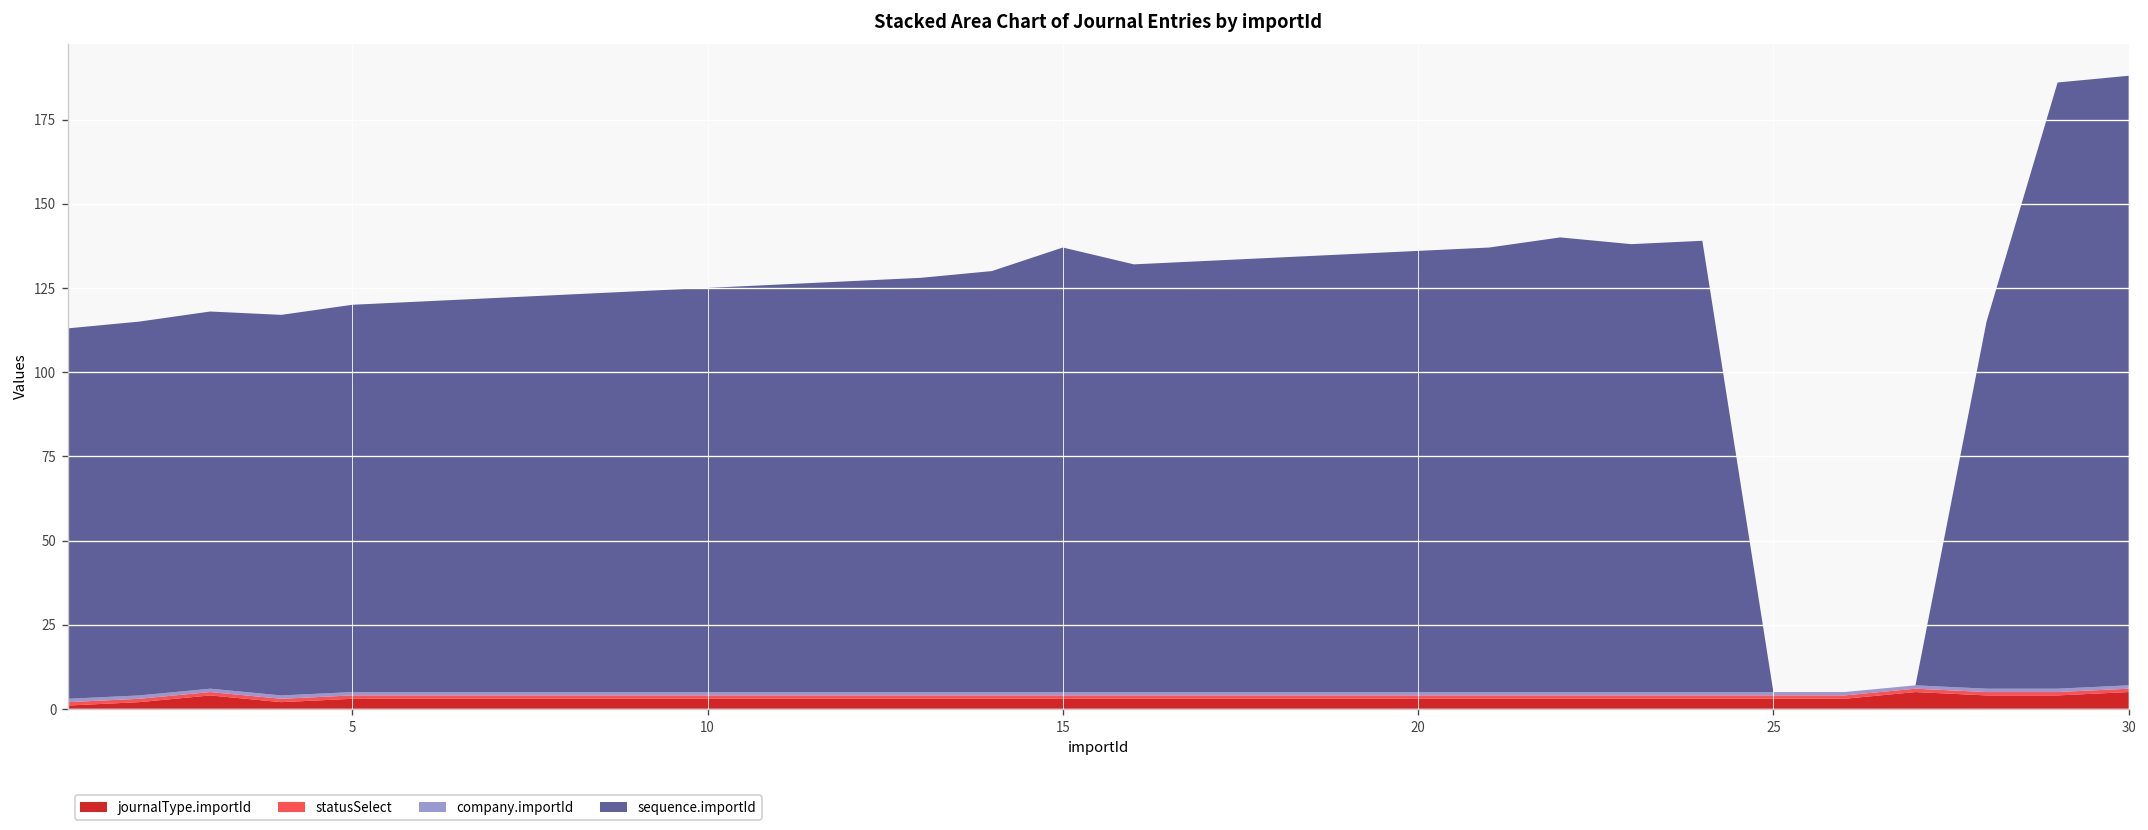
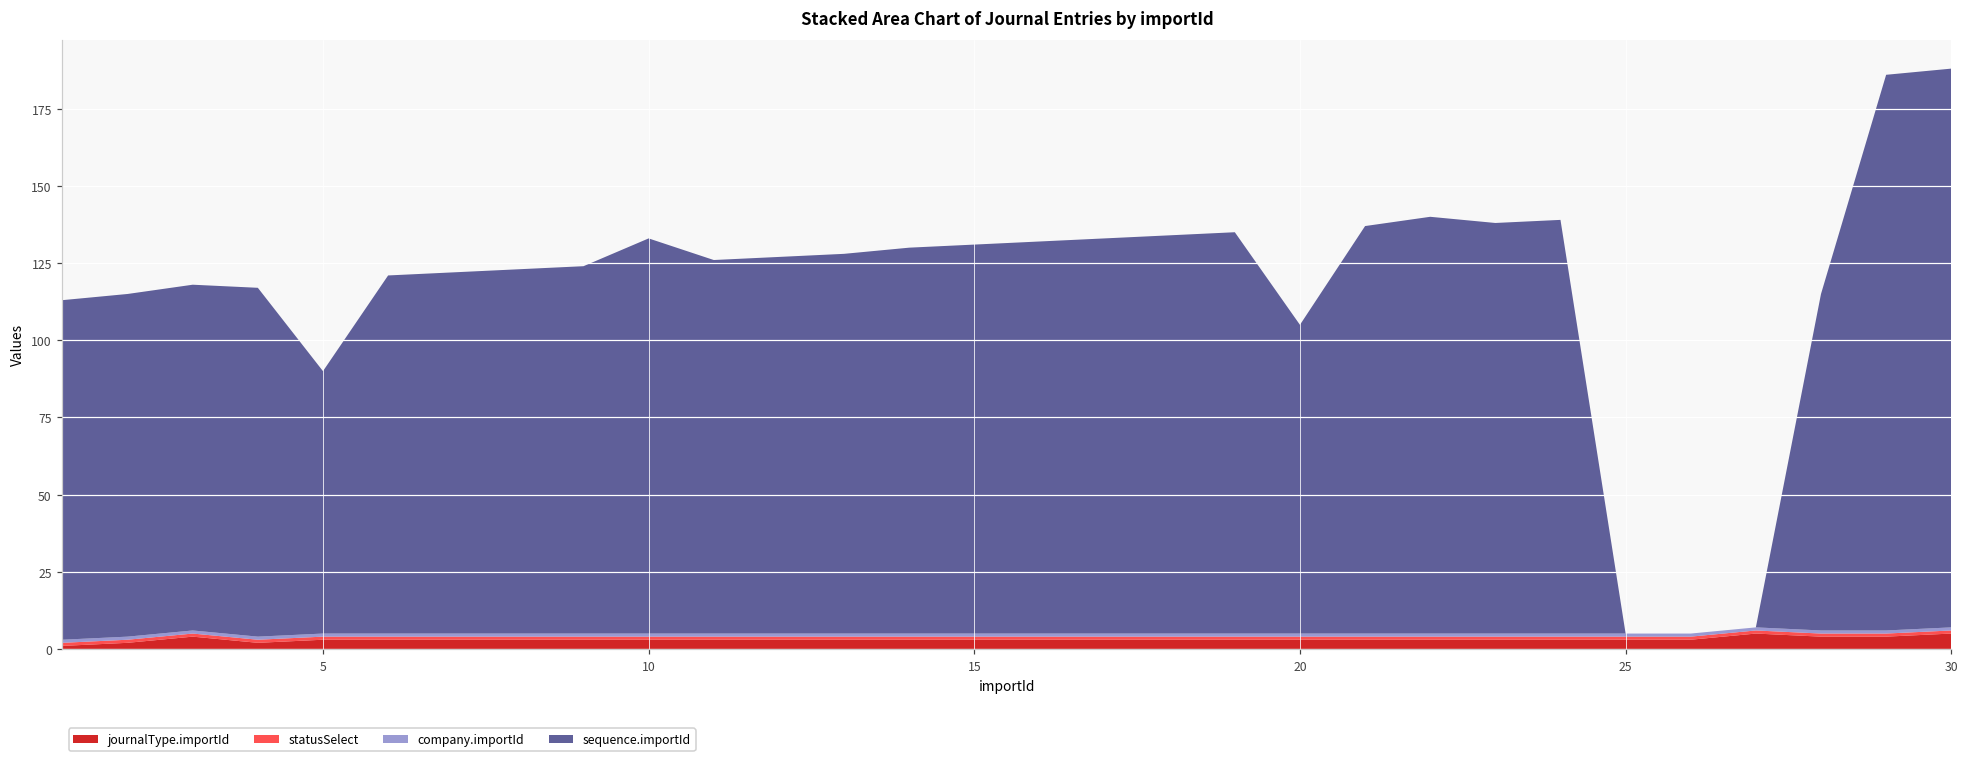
  {
    "journalType.importId": {
      "5": 3,
      "10": 3,
      "15": 3,
      "20": 3,
      "25": 3,
      "30": 5
    },
    "sequence.importId": {
-     "5": 115,
-     "10": 120,
-     "15": 132,
-     "20": 131,
+     "5": 85,
+     "10": 128,
+     "15": 126,
+     "20": 100,
      "30": 181
    }
  }
